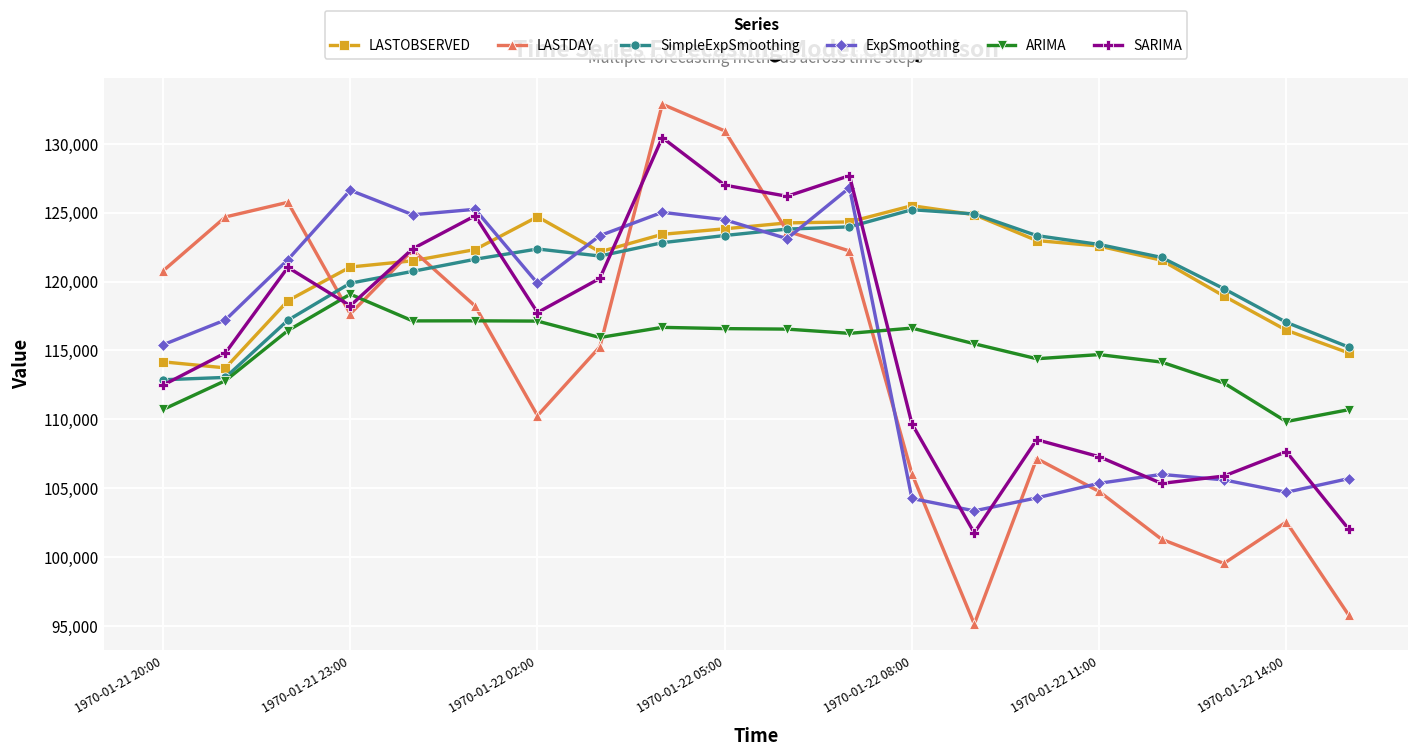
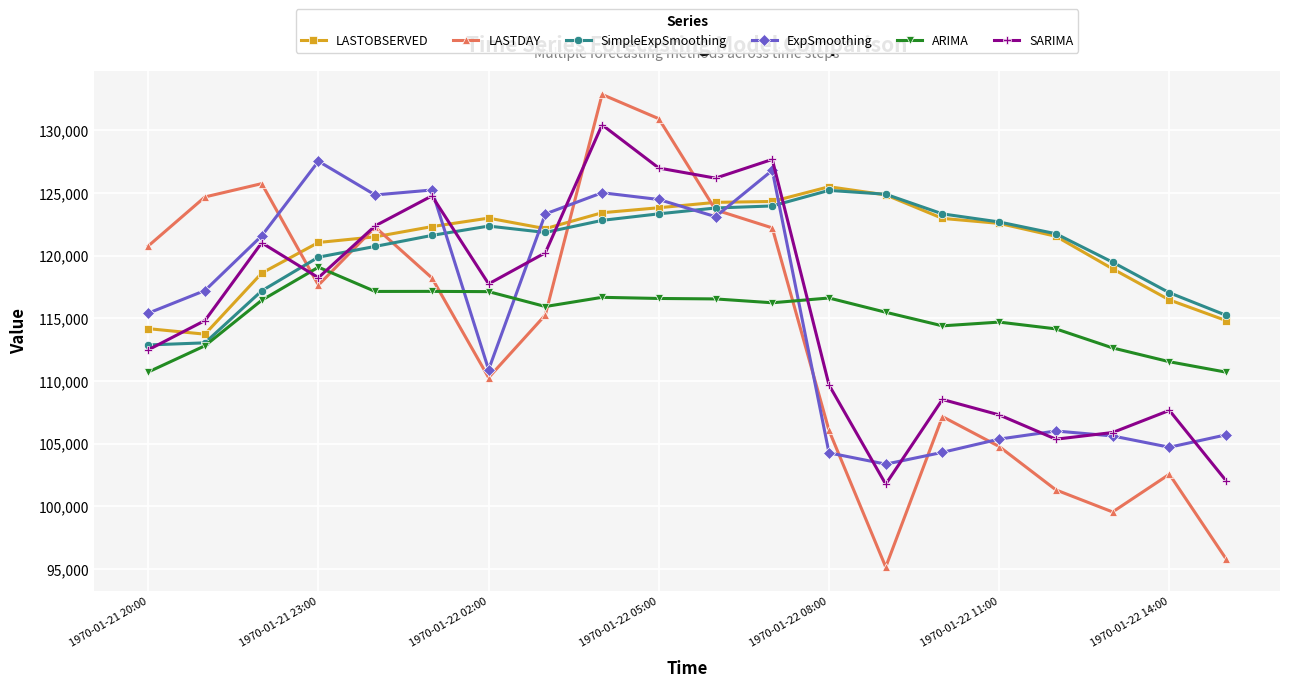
  {
    "LASTOBSERVED": {
      "1970-01-21 20:00": "114,200",
      "1970-01-21 23:00": "121,100",
-     "1970-01-22 02:00": "124,700",
+     "1970-01-22 02:00": "123,000",
      "1970-01-22 05:00": "123,800",
      "1970-01-22 08:00": "125,500",
      "1970-01-22 14:00": "116,500"
    },
    "LASTDAY": {
      "1970-01-21 20:00": "120,800",
      "1970-01-21 23:00": "117,700",
      "1970-01-22 02:00": "110,300",
      "1970-01-22 05:00": "130,900",
      "1970-01-22 08:00": "106,100",
      "1970-01-22 11:00": "104,800",
      "1970-01-22 14:00": "102,600"
    },
    "SimpleExpSmoothing": {
      "1970-01-21 20:00": "112,900",
      "1970-01-21 23:00": "119,900",
      "1970-01-22 02:00": "122,400",
      "1970-01-22 05:00": "123,300",
      "1970-01-22 08:00": "125,200",
      "1970-01-22 14:00": "117,000"
    },
    "ExpSmoothing": {
      "1970-01-21 20:00": "115,400",
-     "1970-01-21 23:00": "126,600",
-     "1970-01-22 02:00": "119,900",
+     "1970-01-21 23:00": "127,500",
+     "1970-01-22 02:00": "110,900",
      "1970-01-22 05:00": "124,500",
      "1970-01-22 08:00": "104,300",
      "1970-01-22 11:00": "105,400",
      "1970-01-22 14:00": "104,700"
    },
    "ARIMA": {
      "1970-01-21 20:00": "110,700",
      "1970-01-21 23:00": "119,100",
      "1970-01-22 02:00": "117,100",
      "1970-01-22 05:00": "116,600",
      "1970-01-22 08:00": "116,600",
      "1970-01-22 11:00": "114,700",
-     "1970-01-22 14:00": "109,800"
+     "1970-01-22 14:00": "111,500"
    },
    "SARIMA": {
      "1970-01-21 20:00": "112,500",
      "1970-01-21 23:00": "118,200",
      "1970-01-22 02:00": "117,800",
      "1970-01-22 05:00": "127,000",
      "1970-01-22 08:00": "109,700",
      "1970-01-22 11:00": "107,300",
      "1970-01-22 14:00": "107,700"
    }
  }
